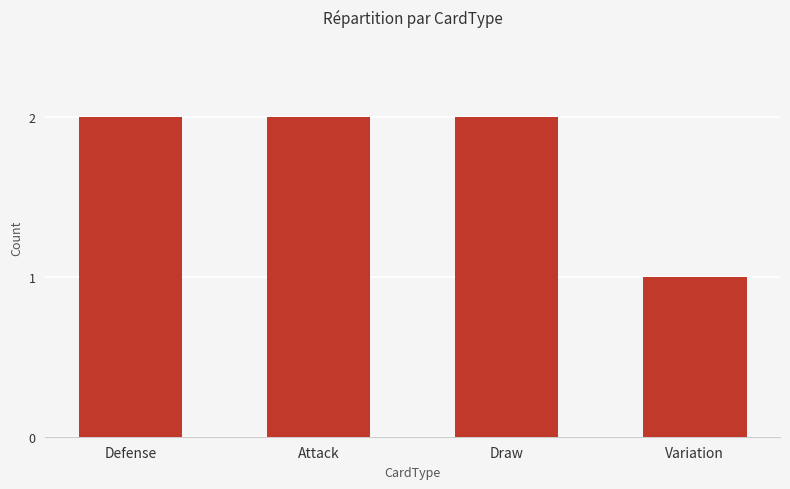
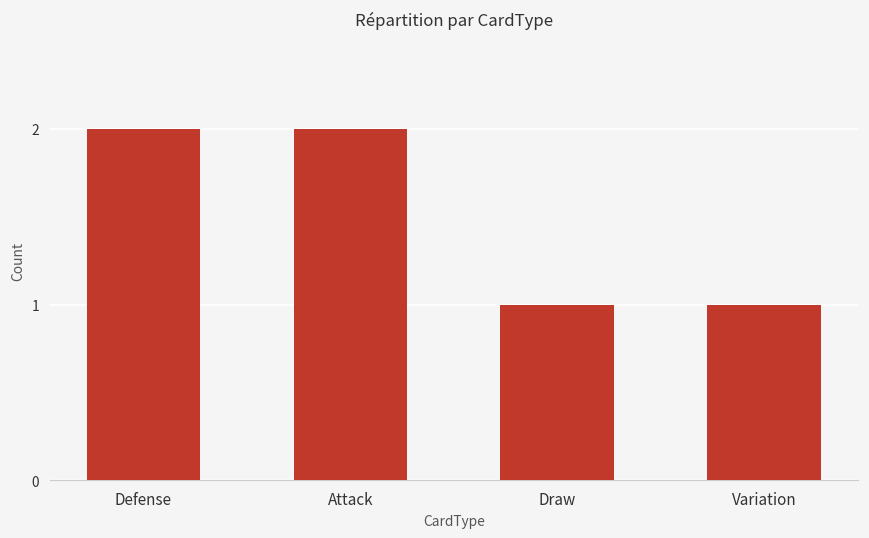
  {
    "Defense": 2,
    "Attack": 2,
-   "Draw": 2,
+   "Draw": 1,
    "Variation": 1
  }
